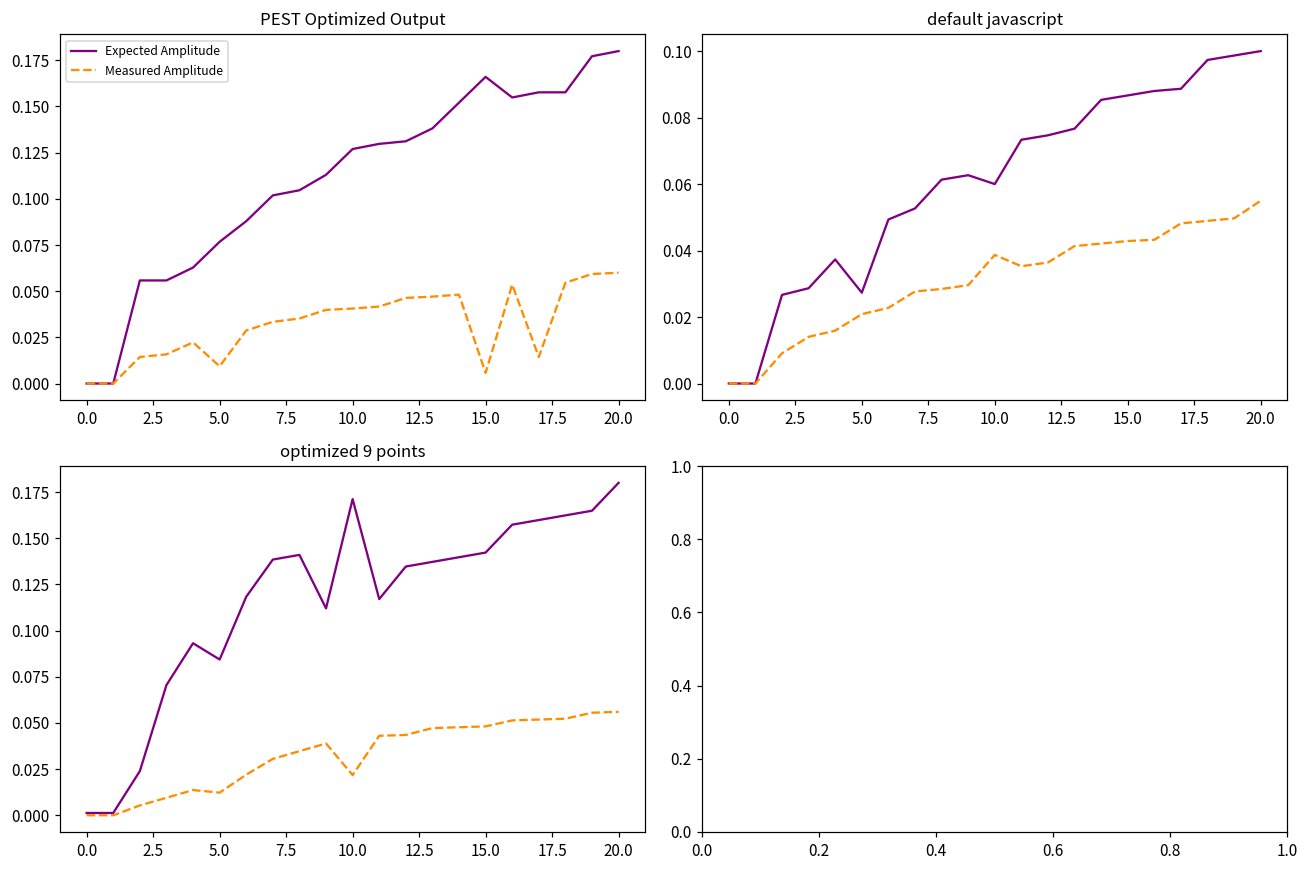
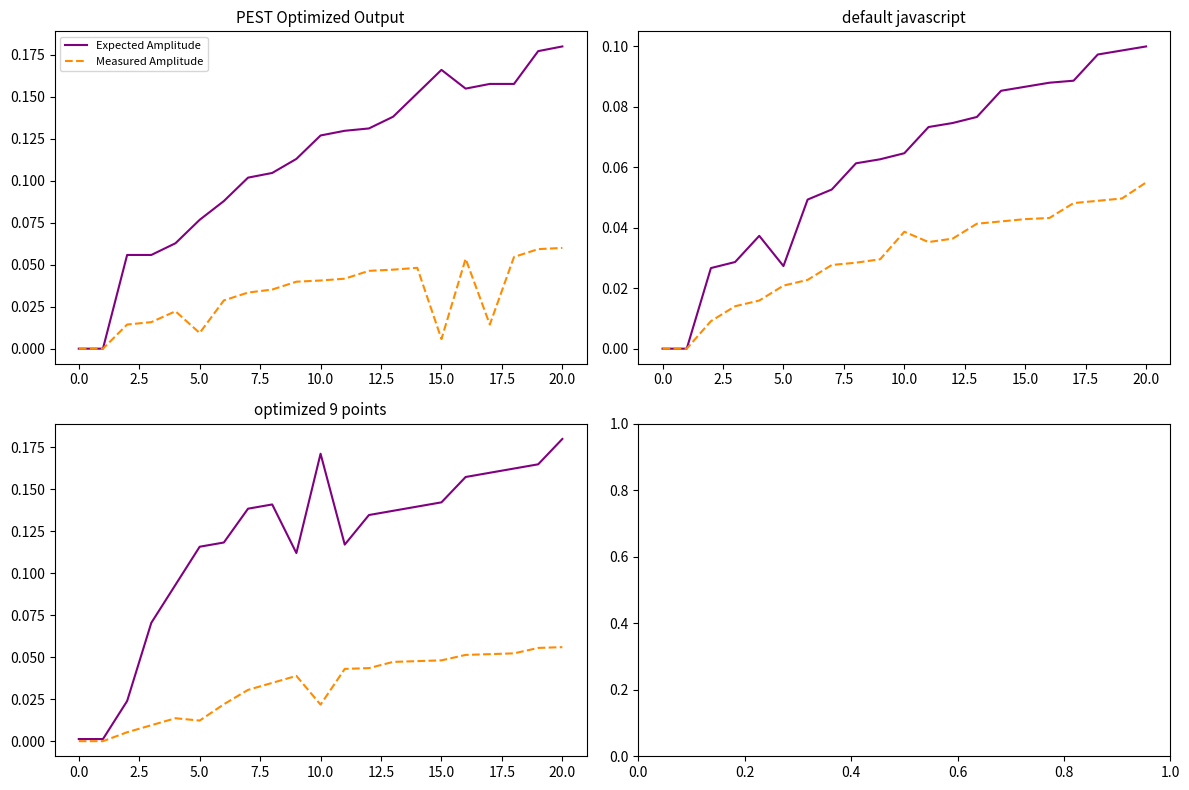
  {
    "PEST Optimized Output": {
      "Expected Amplitude": {
        "5.0": 0.077,
        "10.0": 0.127,
        "15.0": 0.166,
        "20.0": 0.180
      },
      "Measured Amplitude": {
        "5.0": 0.009,
        "10.0": 0.041,
        "15.0": 0.006,
        "20.0": 0.060
      }
    },
    "default javascript": {
      "Expected Amplitude": {
        "5.0": 0.027,
-       "10.0": 0.060,
+       "10.0": 0.065,
        "15.0": 0.087,
        "20.0": 0.100
      },
      "Measured Amplitude": {
        "5.0": 0.021,
        "10.0": 0.039,
        "15.0": 0.043,
        "20.0": 0.055
      }
    },
    "optimized 9 points": {
      "Expected Amplitude": {
-       "5.0": 0.084,
+       "5.0": 0.116,
        "10.0": 0.171,
        "15.0": 0.142,
        "20.0": 0.180
      },
      "Measured Amplitude": {
        "5.0": 0.012,
        "10.0": 0.022,
        "15.0": 0.048,
        "20.0": 0.056
      }
    }
  }
